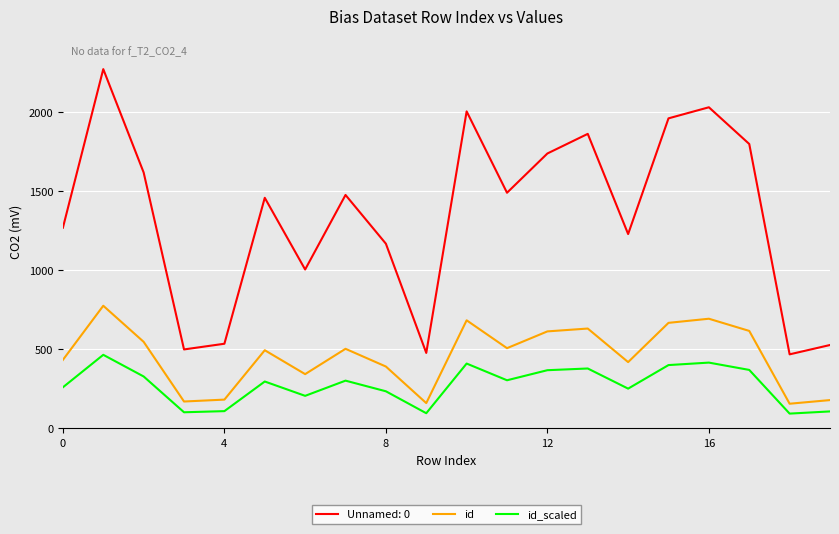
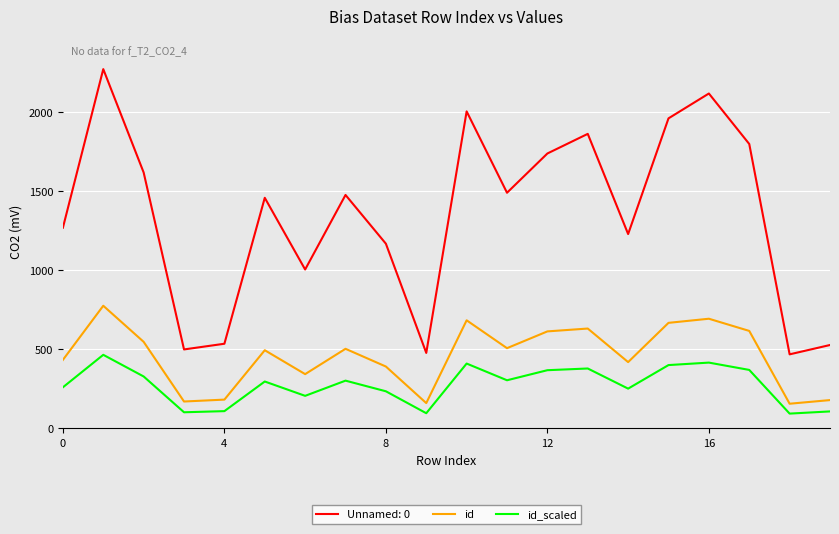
  {
    "Unnamed: 0": {
      "0": 1270,
      "4": 540,
      "8": 1170,
      "12": 1740,
-     "16": 2030
+     "16": 2120
    },
    "id": {
      "0": 430,
      "4": 180,
      "8": 390,
      "12": 610,
      "16": 690
    },
    "id_scaled": {
      "0": 260,
      "4": 110,
      "8": 230,
      "12": 370,
      "16": 420
    }
  }
